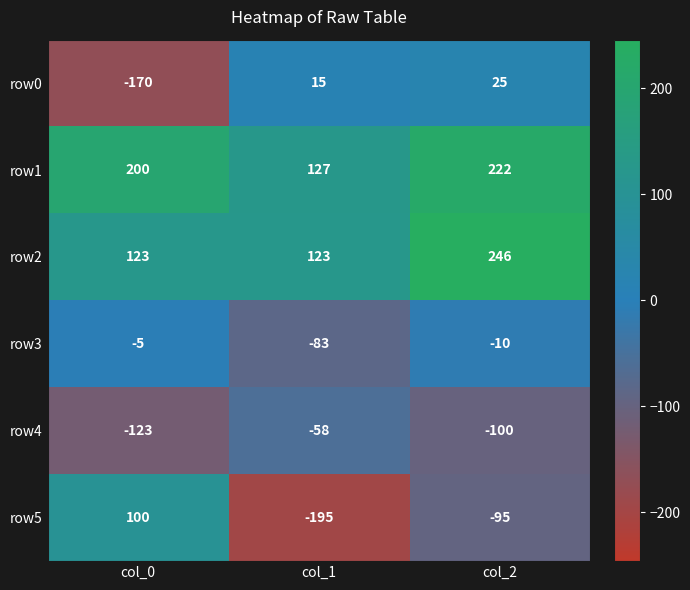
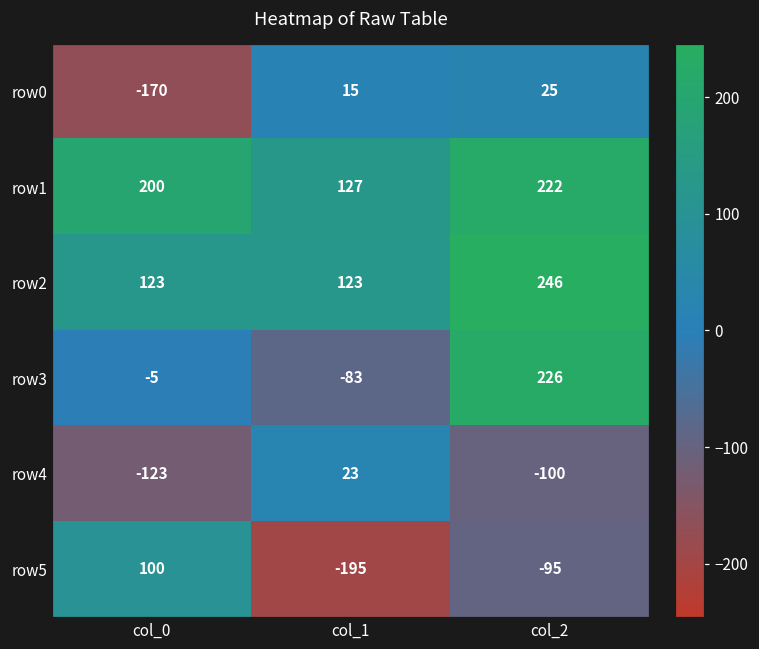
  {
    "row0": {
      "col_0": -170,
      "col_1": 15,
      "col_2": 25
    },
    "row1": {
      "col_0": 200,
      "col_1": 127,
      "col_2": 222
    },
    "row2": {
      "col_0": 123,
      "col_1": 123,
      "col_2": 246
    },
    "row3": {
      "col_0": -5,
      "col_1": -83,
-     "col_2": -10
+     "col_2": 226
    },
    "row4": {
      "col_0": -123,
-     "col_1": -58,
+     "col_1": 23,
      "col_2": -100
    },
    "row5": {
      "col_0": 100,
      "col_1": -195,
      "col_2": -95
    }
  }
